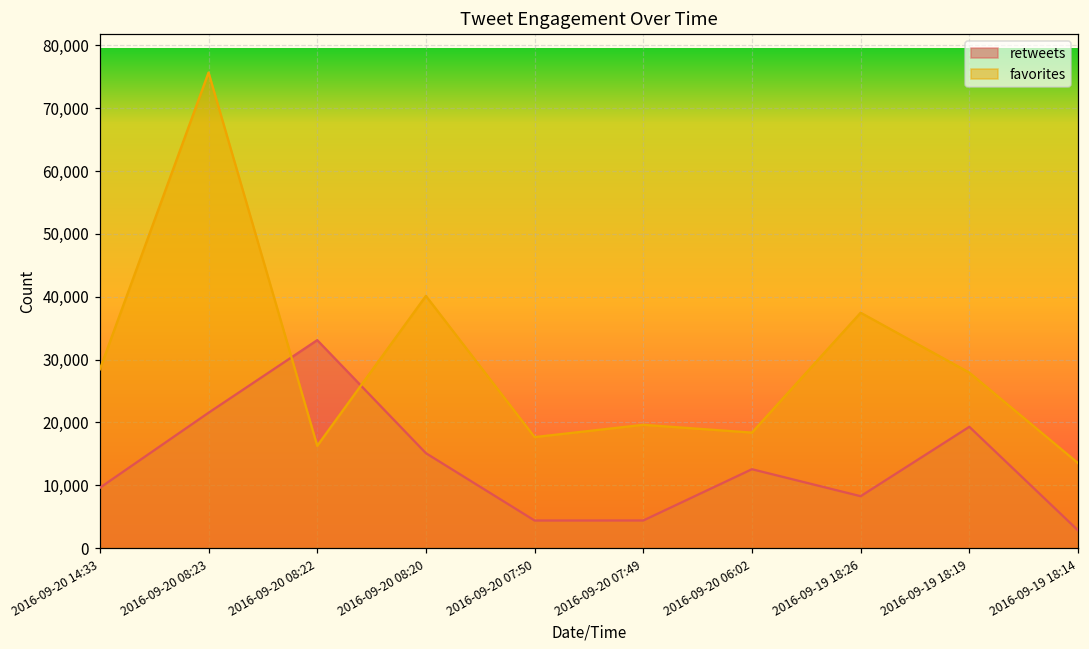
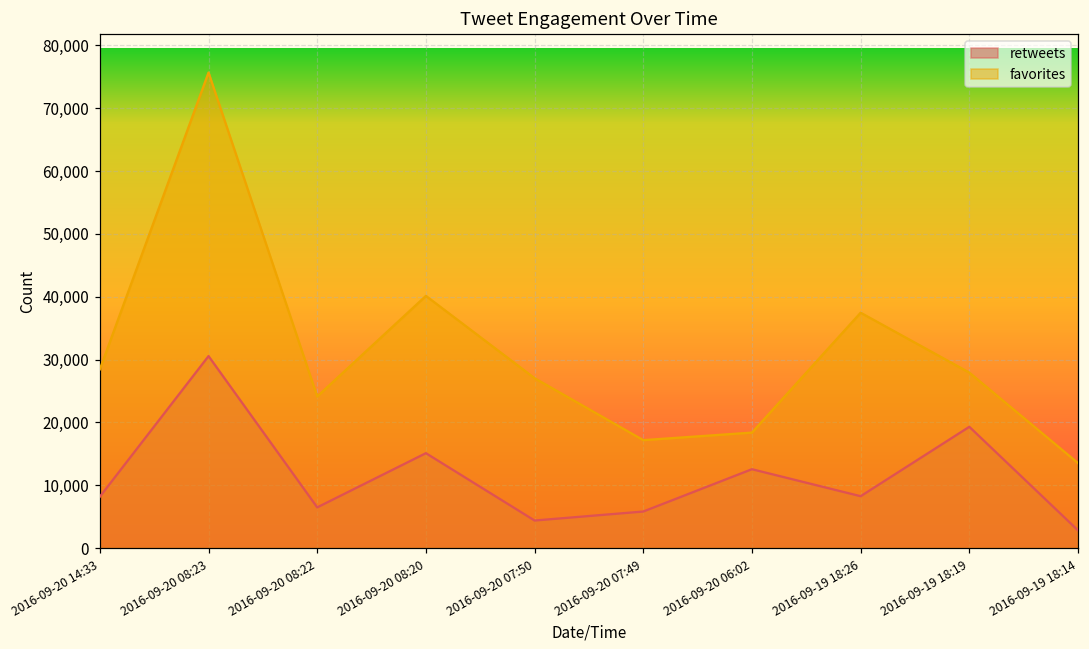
  {
    "retweets": {
-     "2016-09-20 14:33": "10,000",
-     "2016-09-20 08:23": "22,000",
-     "2016-09-20 08:22": "33,000",
+     "2016-09-20 14:33": "8,000",
+     "2016-09-20 08:23": "31,000",
+     "2016-09-20 08:22": "6,000",
      "2016-09-20 08:20": "15,000",
      "2016-09-20 07:50": "4,000",
-     "2016-09-20 07:49": "4,000",
+     "2016-09-20 07:49": "6,000",
      "2016-09-20 06:02": "13,000",
      "2016-09-19 18:26": "8,000",
      "2016-09-19 18:19": "19,000",
      "2016-09-19 18:14": "3,000"
    },
    "favorites": {
      "2016-09-20 14:33": "28,000",
      "2016-09-20 08:23": "76,000",
-     "2016-09-20 08:22": "16,000",
+     "2016-09-20 08:22": "24,000",
      "2016-09-20 08:20": "40,000",
-     "2016-09-20 07:50": "18,000",
-     "2016-09-20 07:49": "20,000",
+     "2016-09-20 07:50": "27,000",
+     "2016-09-20 07:49": "17,000",
      "2016-09-20 06:02": "18,000",
      "2016-09-19 18:26": "37,000",
      "2016-09-19 18:19": "28,000",
      "2016-09-19 18:14": "14,000"
    }
  }
